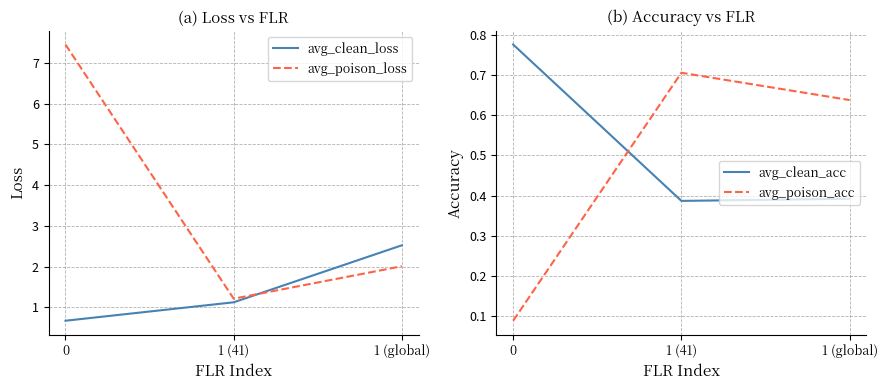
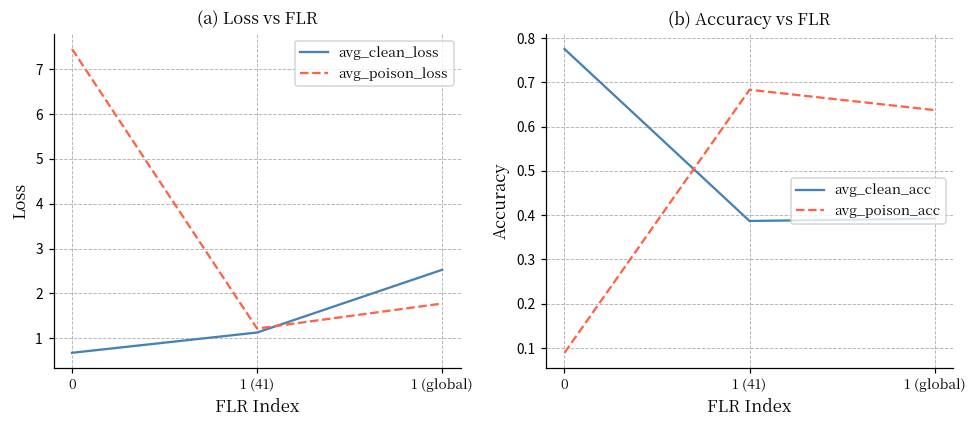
  {
    "(a) Loss vs FLR": {
      "avg_clean_loss": {
        "0": 0.7,
        "1 (41)": 1.1,
        "1 (global)": 2.5
      },
      "avg_poison_loss": {
        "0": 7.5,
        "1 (41)": 1.2,
-       "1 (global)": 2.0
+       "1 (global)": 1.8
      }
    },
    "(b) Accuracy vs FLR": {
      "avg_clean_acc": {
        "0": 0.78,
        "1 (41)": 0.39
      },
      "avg_poison_acc": {
        "0": 0.09,
-       "1 (41)": 0.71,
+       "1 (41)": 0.68,
        "1 (global)": 0.64
      }
    }
  }
